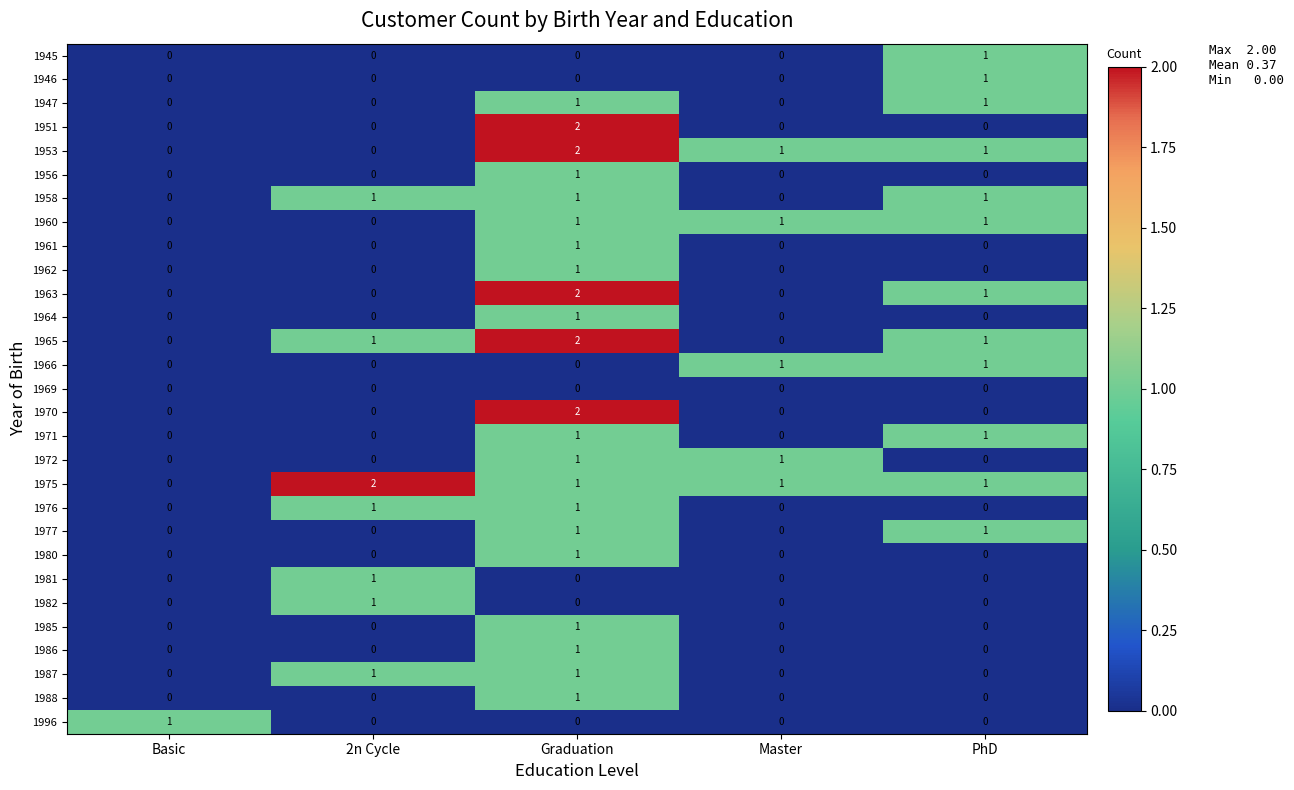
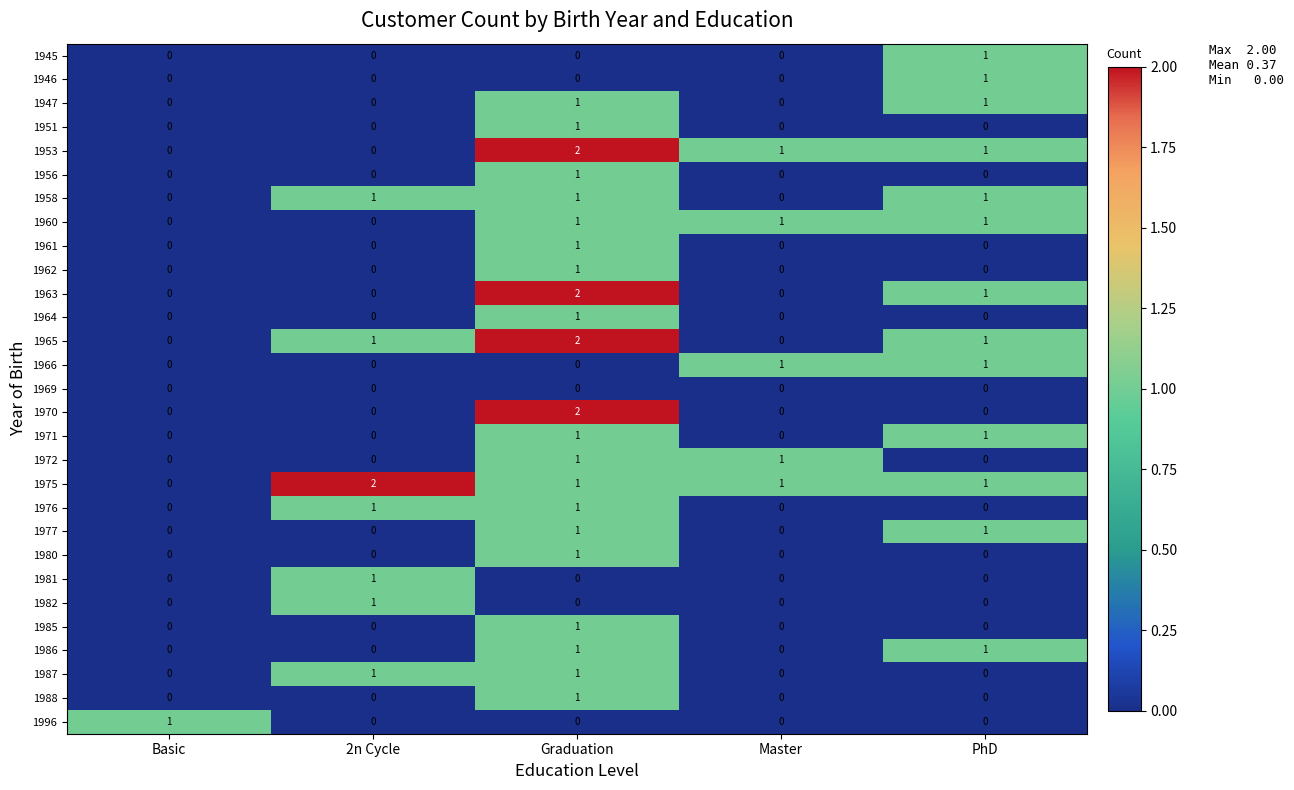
  {
    "1945": {
      "Basic": 0,
      "2n Cycle": 0,
      "Graduation": 0,
      "Master": 0,
      "PhD": 1
    },
    "1946": {
      "Basic": 0,
      "2n Cycle": 0,
      "Graduation": 0,
      "Master": 0,
      "PhD": 1
    },
    "1947": {
      "Basic": 0,
      "2n Cycle": 0,
      "Graduation": 1,
      "Master": 0,
      "PhD": 1
    },
    "1951": {
      "Basic": 0,
      "2n Cycle": 0,
-     "Graduation": 2,
+     "Graduation": 1,
      "Master": 0,
      "PhD": 0
    },
    "1953": {
      "Basic": 0,
      "2n Cycle": 0,
      "Graduation": 2,
      "Master": 1,
      "PhD": 1
    },
    "1956": {
      "Basic": 0,
      "2n Cycle": 0,
      "Graduation": 1,
      "Master": 0,
      "PhD": 0
    },
    "1958": {
      "Basic": 0,
      "2n Cycle": 1,
      "Graduation": 1,
      "Master": 0,
      "PhD": 1
    },
    "1960": {
      "Basic": 0,
      "2n Cycle": 0,
      "Graduation": 1,
      "Master": 1,
      "PhD": 1
    },
    "1961": {
      "Basic": 0,
      "2n Cycle": 0,
      "Graduation": 1,
      "Master": 0,
      "PhD": 0
    },
    "1962": {
      "Basic": 0,
      "2n Cycle": 0,
      "Graduation": 1,
      "Master": 0,
      "PhD": 0
    },
    "1963": {
      "Basic": 0,
      "2n Cycle": 0,
      "Graduation": 2,
      "Master": 0,
      "PhD": 1
    },
    "1964": {
      "Basic": 0,
      "2n Cycle": 0,
      "Graduation": 1,
      "Master": 0,
      "PhD": 0
    },
    "1965": {
      "Basic": 0,
      "2n Cycle": 1,
      "Graduation": 2,
      "Master": 0,
      "PhD": 1
    },
    "1966": {
      "Basic": 0,
      "2n Cycle": 0,
      "Graduation": 0,
      "Master": 1,
      "PhD": 1
    },
    "1969": {
      "Basic": 0,
      "2n Cycle": 0,
      "Graduation": 0,
      "Master": 0,
      "PhD": 0
    },
    "1970": {
      "Basic": 0,
      "2n Cycle": 0,
      "Graduation": 2,
      "Master": 0,
      "PhD": 0
    },
    "1971": {
      "Basic": 0,
      "2n Cycle": 0,
      "Graduation": 1,
      "Master": 0,
      "PhD": 1
    },
    "1972": {
      "Basic": 0,
      "2n Cycle": 0,
      "Graduation": 1,
      "Master": 1,
      "PhD": 0
    },
    "1975": {
      "Basic": 0,
      "2n Cycle": 2,
      "Graduation": 1,
      "Master": 1,
      "PhD": 1
    },
    "1976": {
      "Basic": 0,
      "2n Cycle": 1,
      "Graduation": 1,
      "Master": 0,
      "PhD": 0
    },
    "1977": {
      "Basic": 0,
      "2n Cycle": 0,
      "Graduation": 1,
      "Master": 0,
      "PhD": 1
    },
    "1980": {
      "Basic": 0,
      "2n Cycle": 0,
      "Graduation": 1,
      "Master": 0,
      "PhD": 0
    },
    "1981": {
      "Basic": 0,
      "2n Cycle": 1,
      "Graduation": 0,
      "Master": 0,
      "PhD": 0
    },
    "1982": {
      "Basic": 0,
      "2n Cycle": 1,
      "Graduation": 0,
      "Master": 0,
      "PhD": 0
    },
    "1985": {
      "Basic": 0,
      "2n Cycle": 0,
      "Graduation": 1,
      "Master": 0,
      "PhD": 0
    },
    "1986": {
      "Basic": 0,
      "2n Cycle": 0,
      "Graduation": 1,
      "Master": 0,
-     "PhD": 0
+     "PhD": 1
    },
    "1987": {
      "Basic": 0,
      "2n Cycle": 1,
      "Graduation": 1,
      "Master": 0,
      "PhD": 0
    },
    "1988": {
      "Basic": 0,
      "2n Cycle": 0,
      "Graduation": 1,
      "Master": 0,
      "PhD": 0
    },
    "1996": {
      "Basic": 1,
      "2n Cycle": 0,
      "Graduation": 0,
      "Master": 0,
      "PhD": 0
    }
  }
